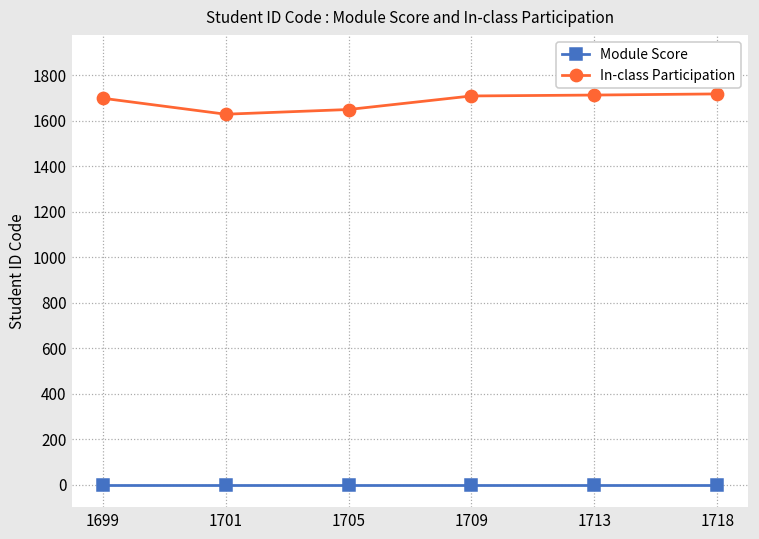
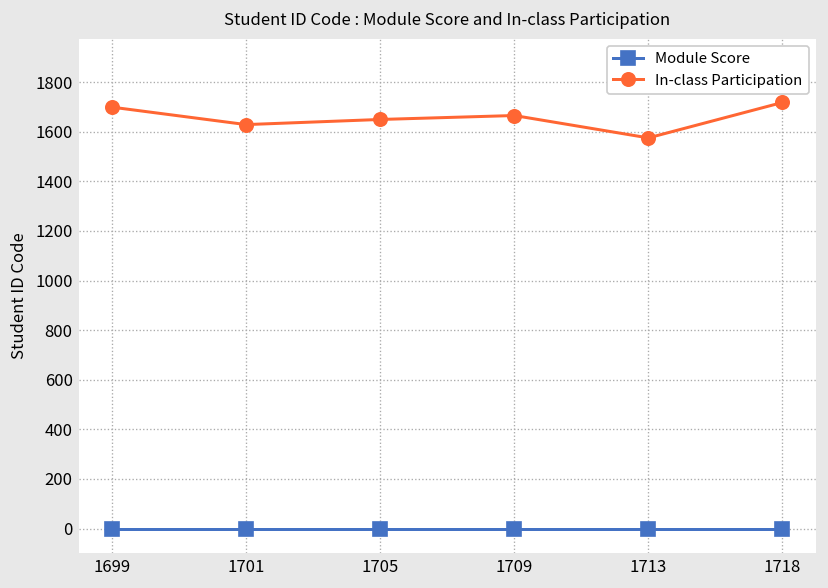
  {
    "Module Score": {
      "1699": 0,
      "1701": 0,
      "1705": 0,
      "1709": 0,
      "1713": 0,
      "1718": 0
    },
    "In-class Participation": {
      "1699": 1700,
      "1701": 1630,
      "1705": 1650,
-     "1709": 1710,
-     "1713": 1710,
+     "1709": 1670,
+     "1713": 1580,
      "1718": 1720
    }
  }
